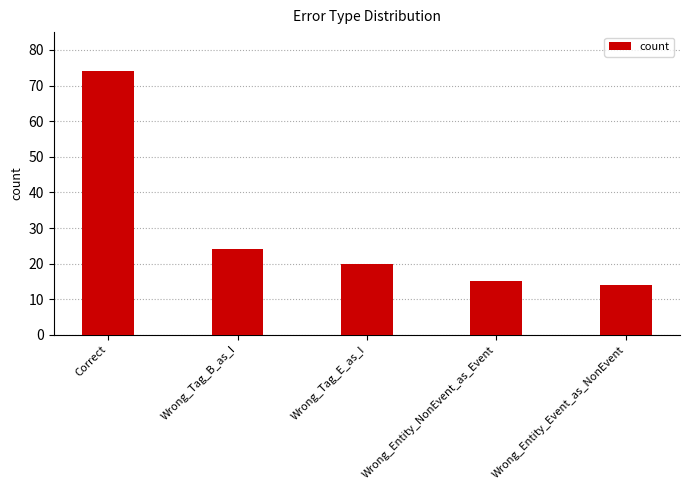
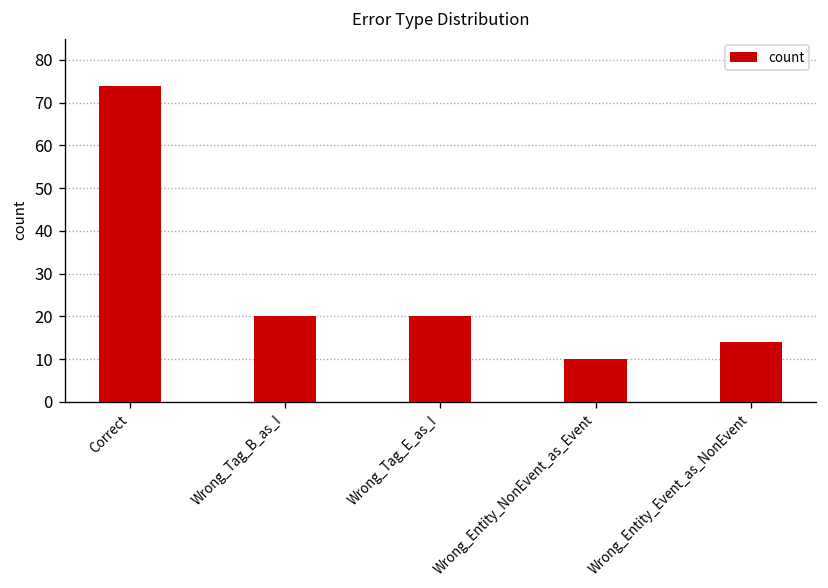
  {
    "Correct": 74,
-   "Wrong_Tag_B_as_I": 24,
+   "Wrong_Tag_B_as_I": 20,
    "Wrong_Tag_E_as_I": 20,
-   "Wrong_Entity_NonEvent_as_Event": 15,
+   "Wrong_Entity_NonEvent_as_Event": 10,
    "Wrong_Entity_Event_as_NonEvent": 14
  }
